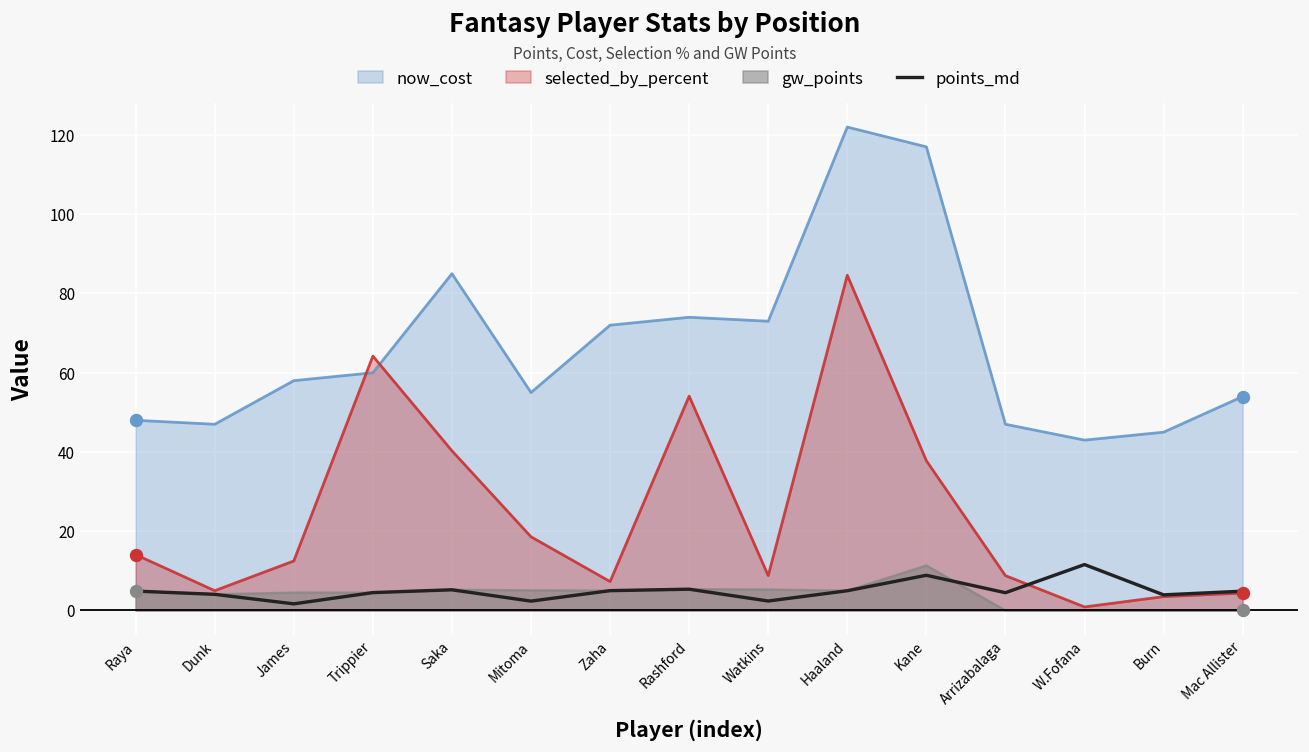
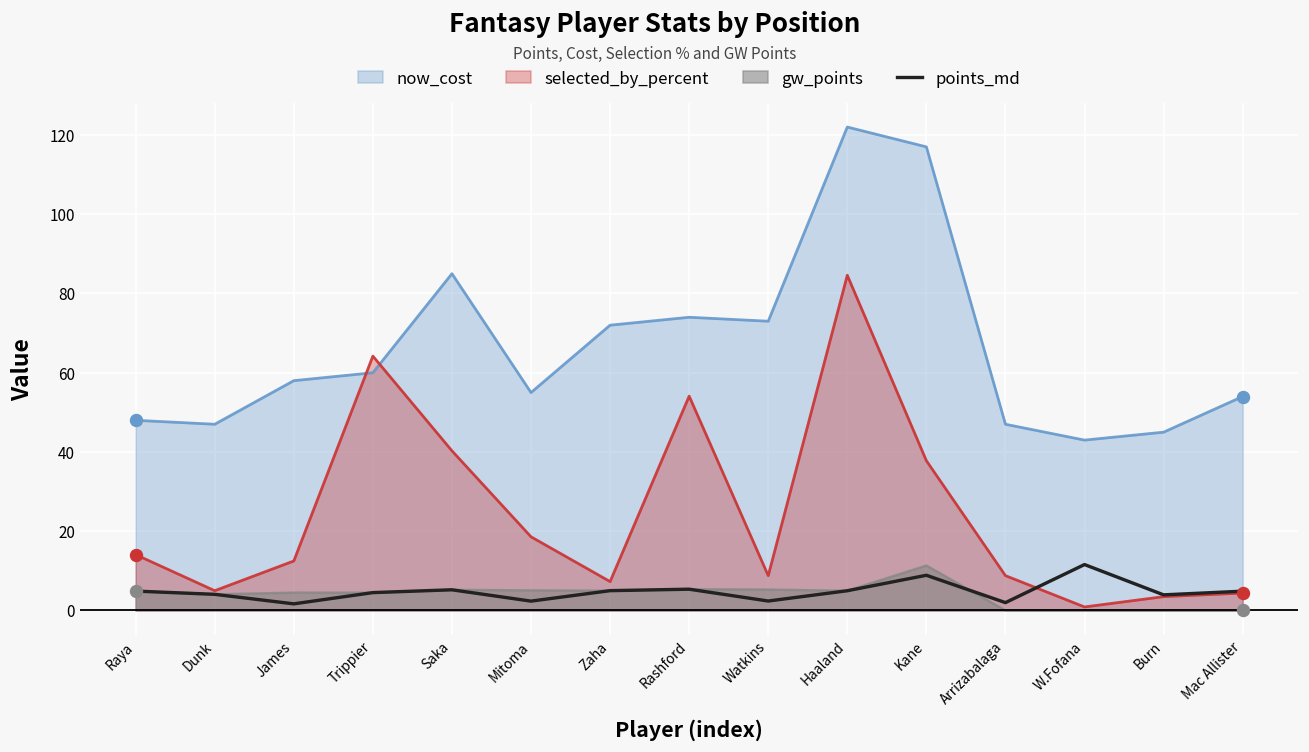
  {
    "points_md": {
      "James": 2,
      "Mitoma": 2,
      "Watkins": 2,
      "Kane": 9,
-     "Arrizabalaga": 4,
+     "Arrizabalaga": 2,
      "W.Fofana": 12
    }
  }
